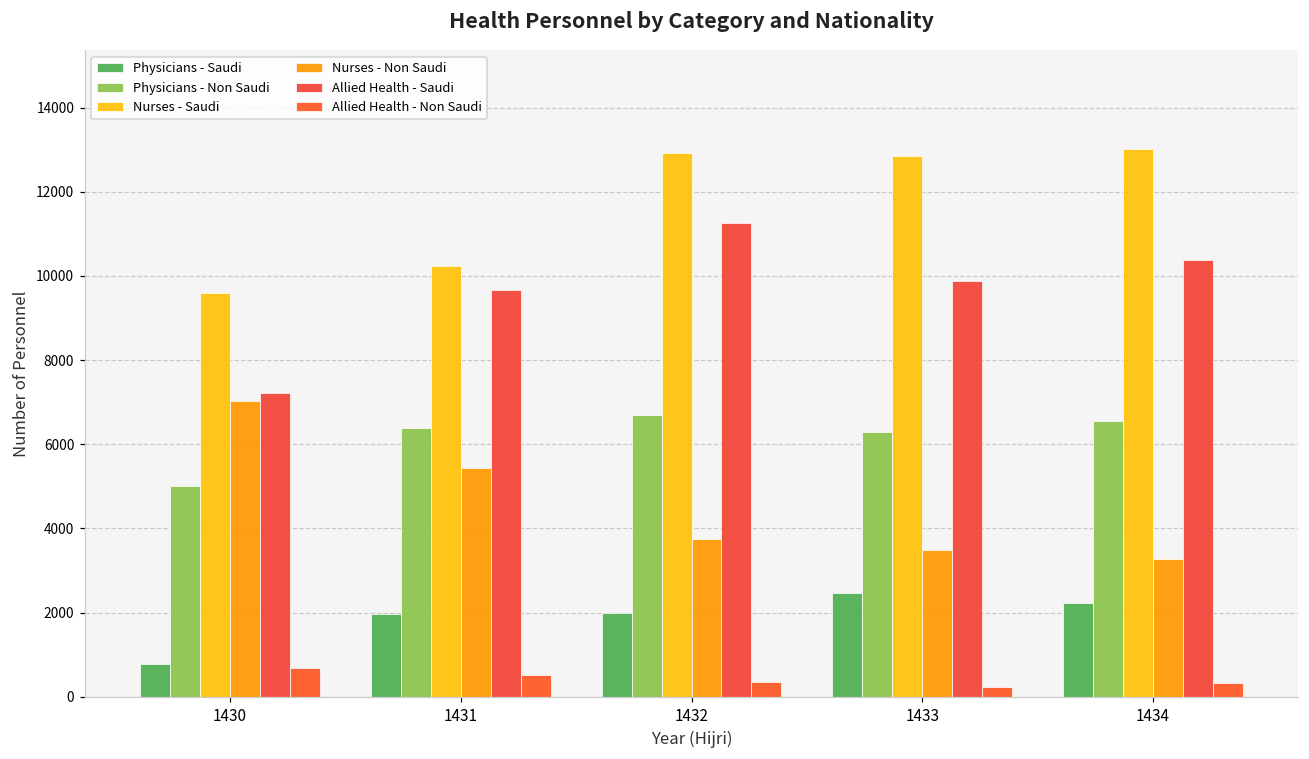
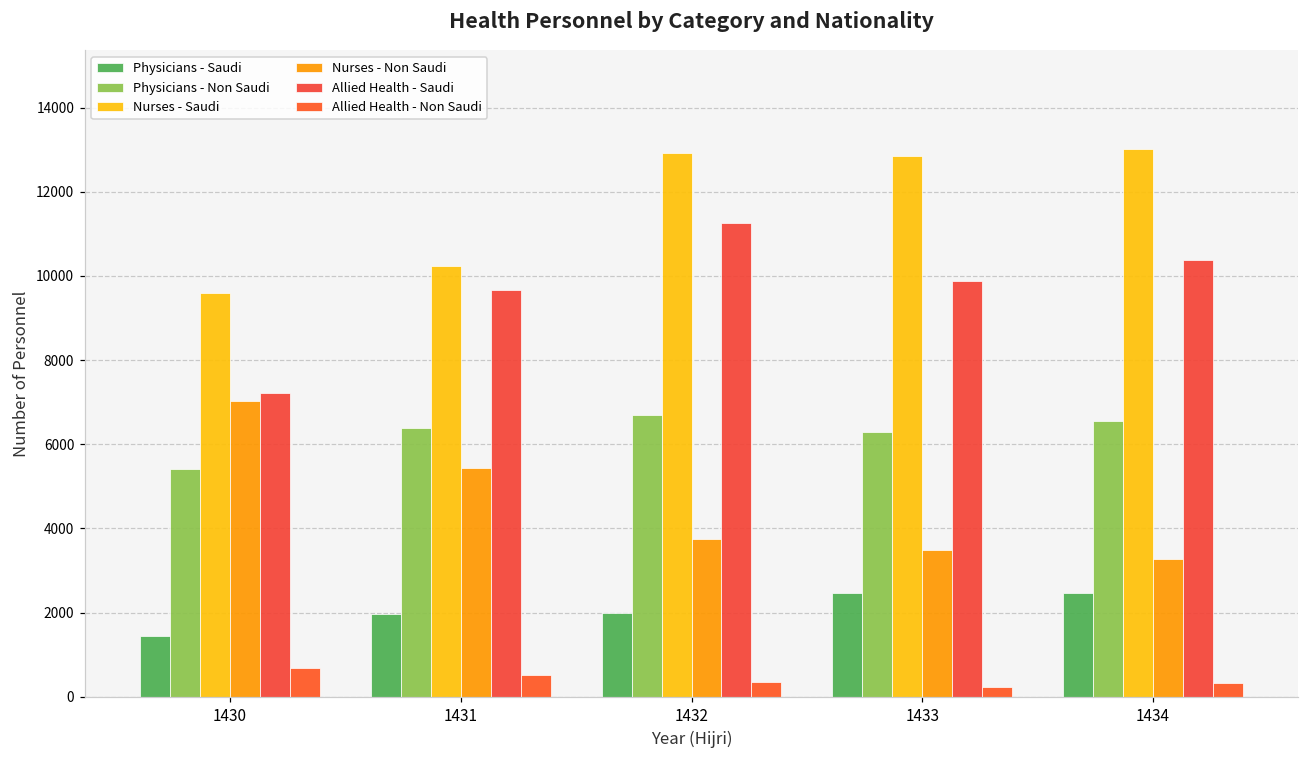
  {
    "Physicians - Saudi": {
-     "1430": 800,
+     "1430": 1400,
      "1431": 2000,
      "1432": 2000,
      "1433": 2500,
-     "1434": 2200
+     "1434": 2500
    },
    "Physicians - Non Saudi": {
-     "1430": 5000,
+     "1430": 5400,
      "1431": 6400,
      "1432": 6700,
      "1433": 6300,
      "1434": 6600
    }
  }
